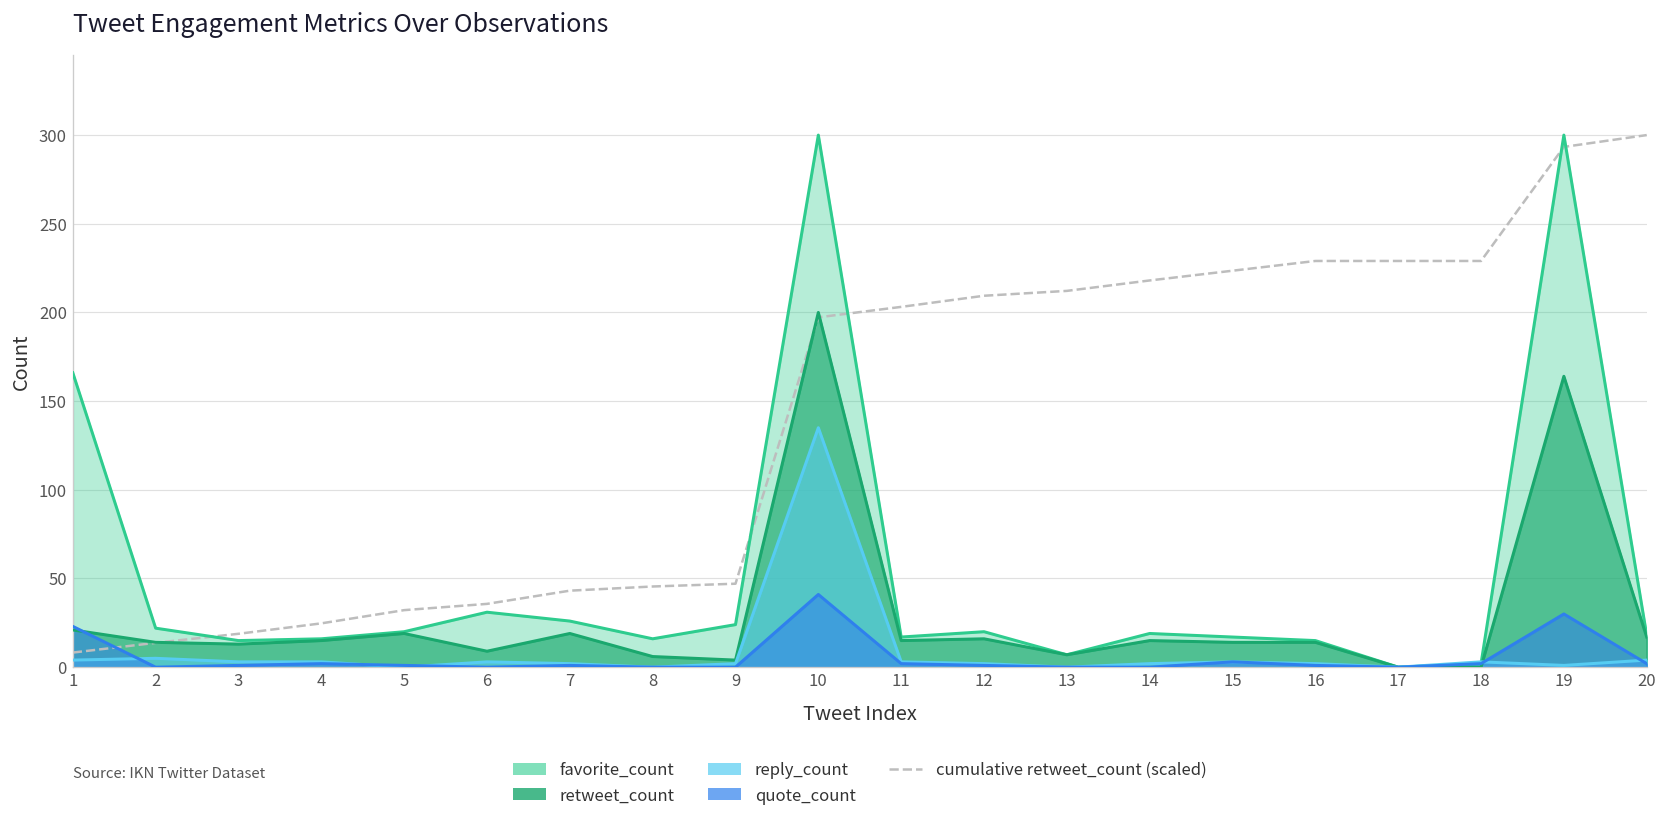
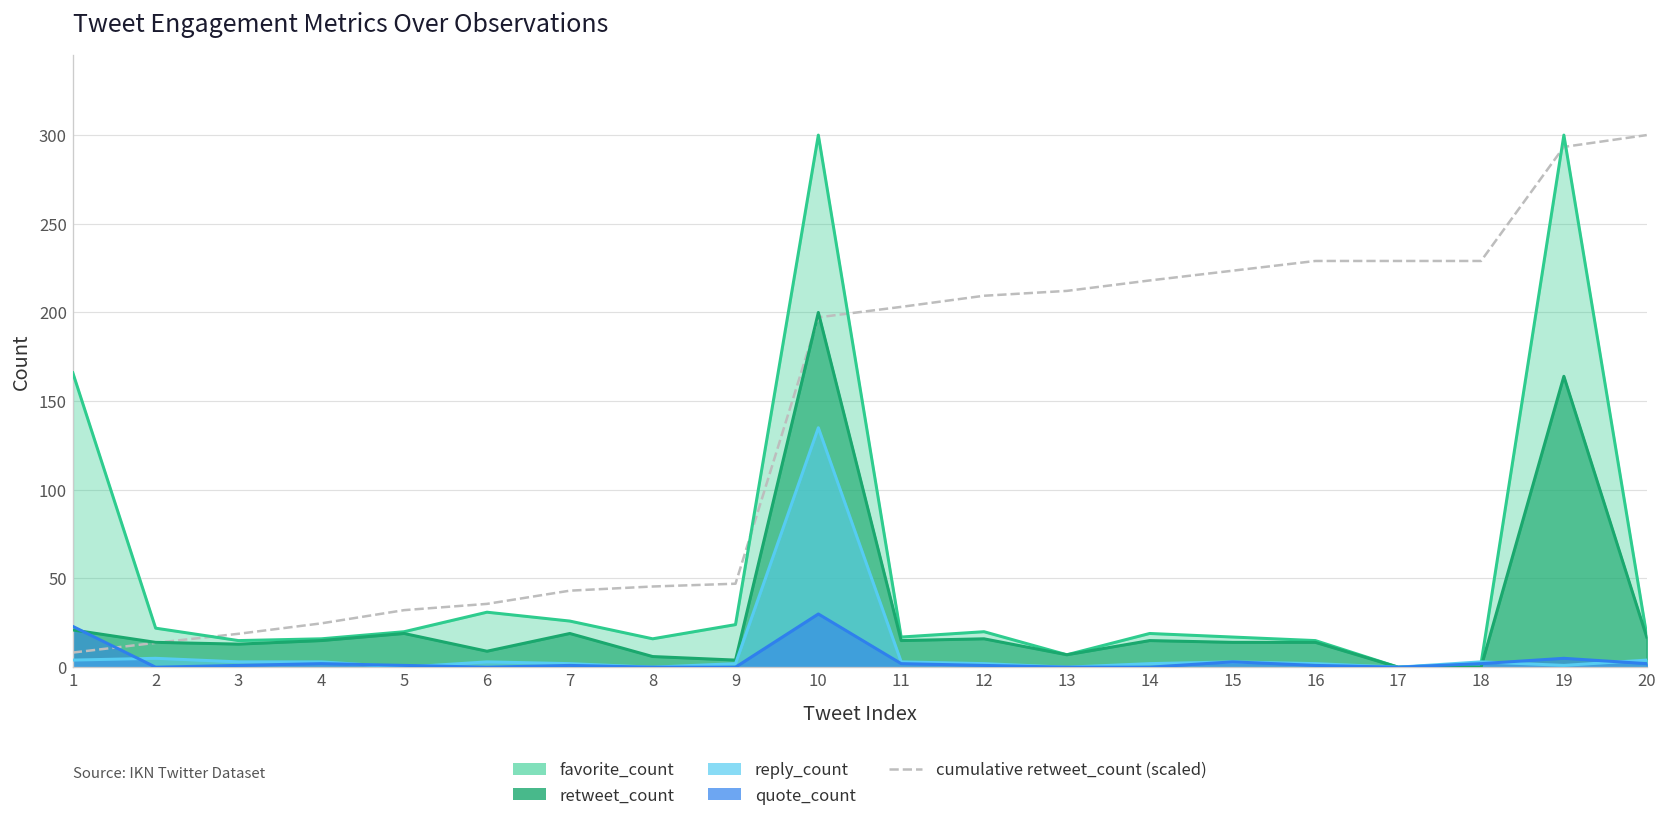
  {
    "quote_count": {
      "1": 23,
      "2": 0,
      "3": 1,
      "6": 0,
      "9": 0,
-     "10": 41,
+     "10": 30,
      "14": 0,
-     "19": 30,
+     "19": 5,
      "20": 2
    },
    "cumulative retweet_count (scaled)": {
      "1": 8,
      "3": 19,
      "4": 25,
      "5": 32,
      "6": 36,
      "7": 43,
      "8": 45,
      "9": 47,
      "10": 197,
      "11": 203,
      "12": 209,
      "13": 212,
      "14": 218,
      "15": 224,
      "16": 229,
      "17": 229,
      "18": 229,
      "19": 293,
      "20": 300
    }
  }
